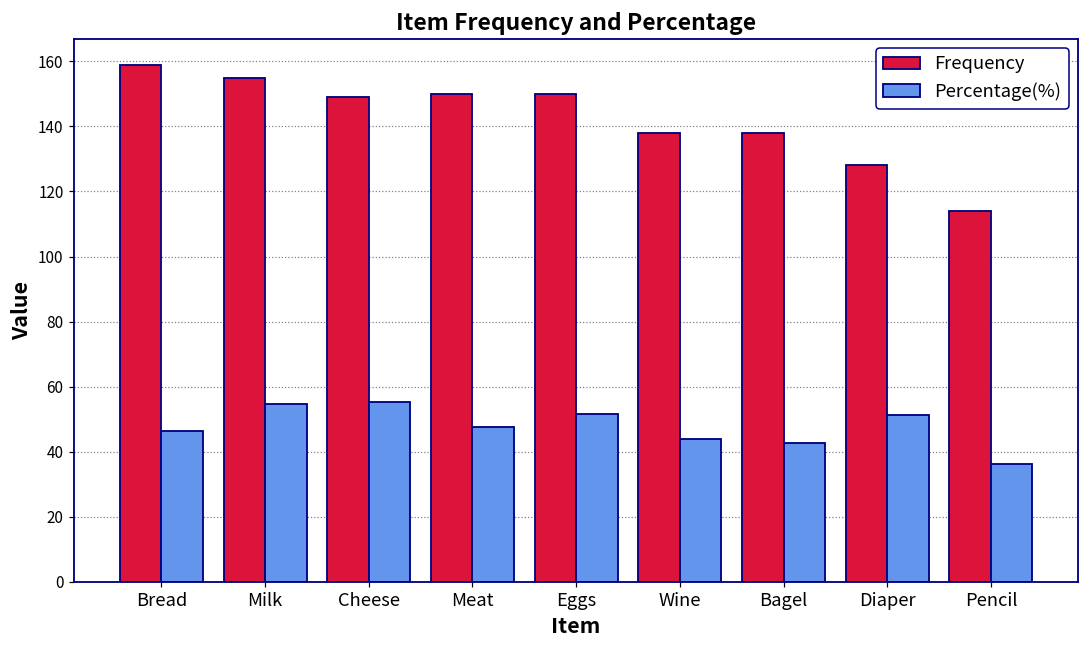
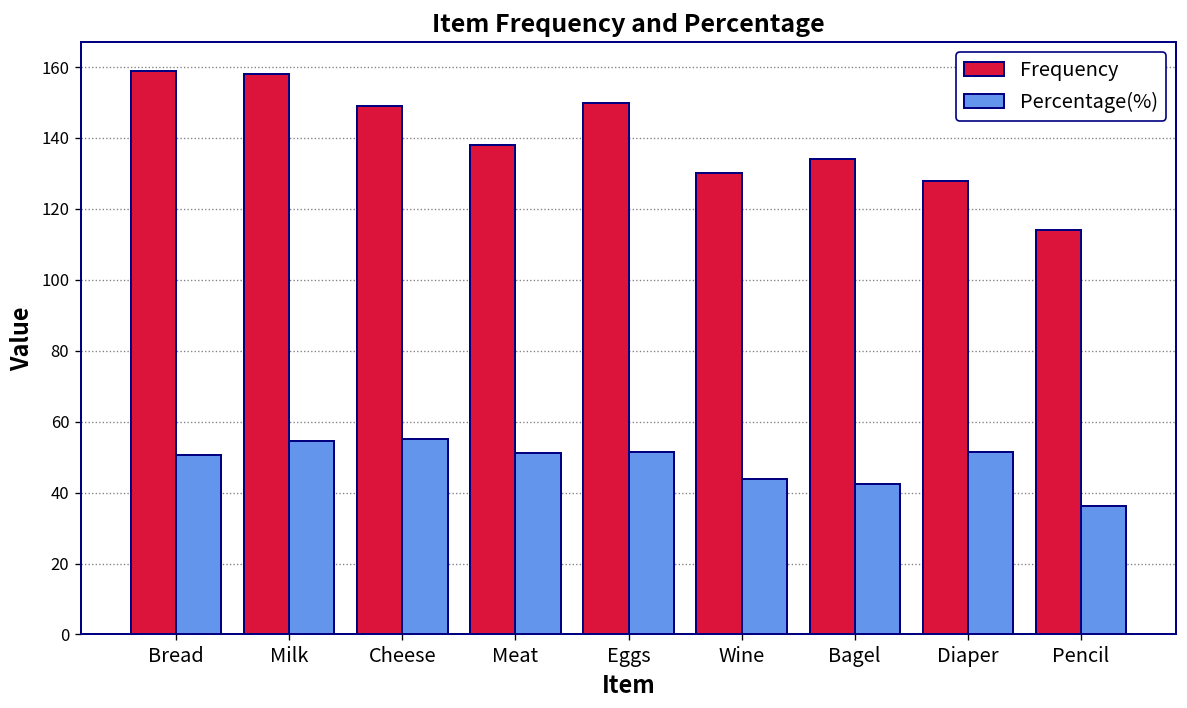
  {
    "Frequency": {
      "Bread": 159,
-     "Milk": 155,
+     "Milk": 158,
      "Cheese": 149,
-     "Meat": 150,
+     "Meat": 138,
      "Eggs": 150,
-     "Wine": 138,
-     "Bagel": 138,
+     "Wine": 130,
+     "Bagel": 134,
      "Diaper": 128,
      "Pencil": 114
    },
    "Percentage(%)": {
-     "Bread": 46,
+     "Bread": 50,
      "Milk": 55,
      "Cheese": 55,
-     "Meat": 48,
+     "Meat": 51,
      "Eggs": 52,
      "Wine": 44,
      "Bagel": 43,
      "Diaper": 51,
      "Pencil": 36
    }
  }
